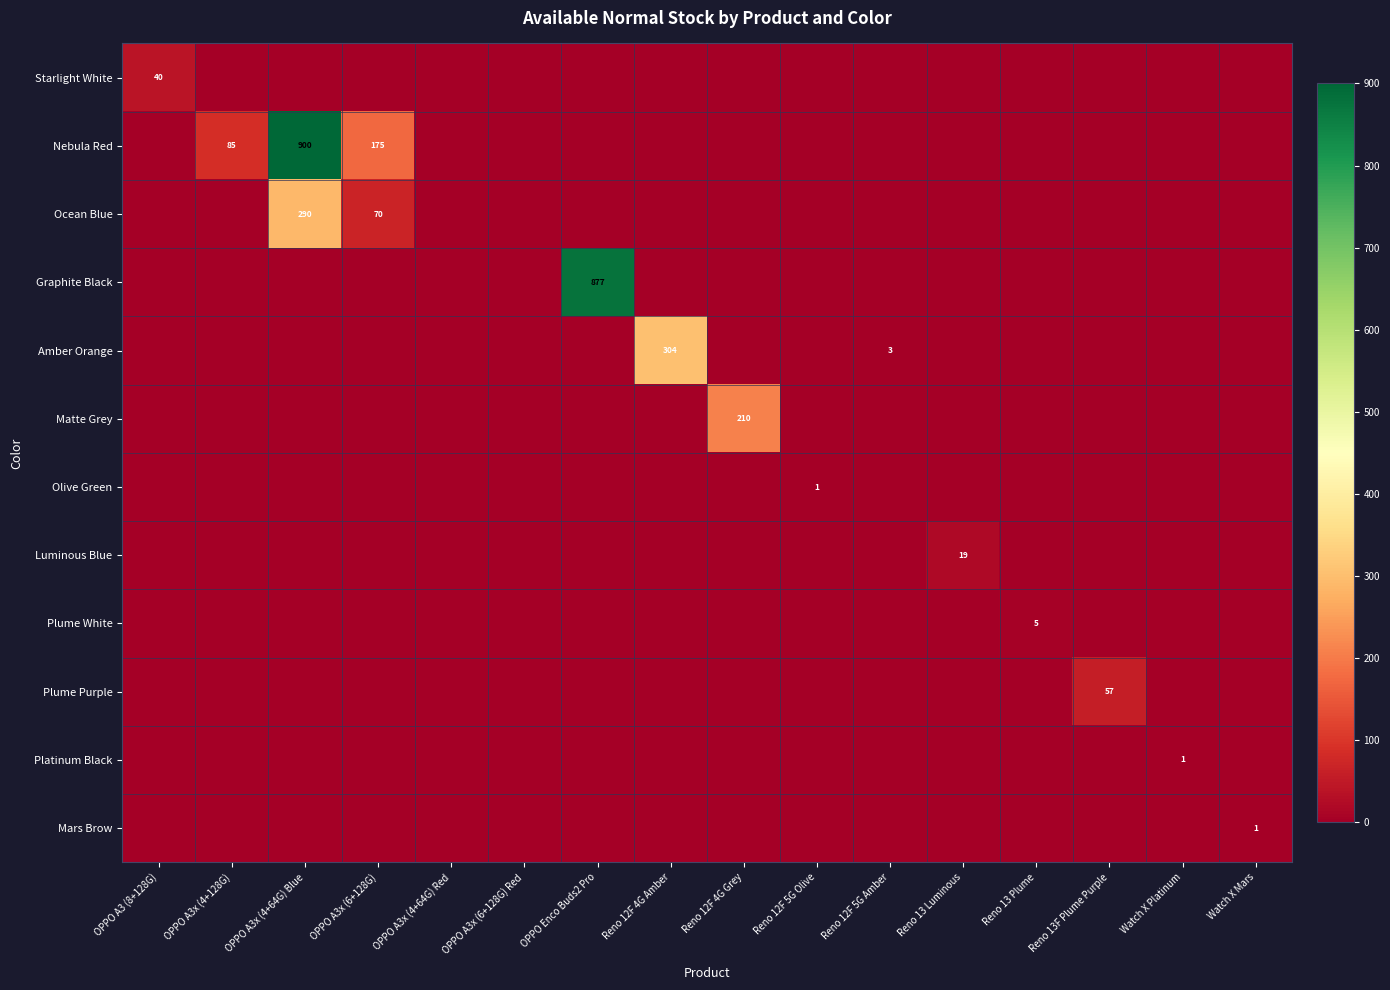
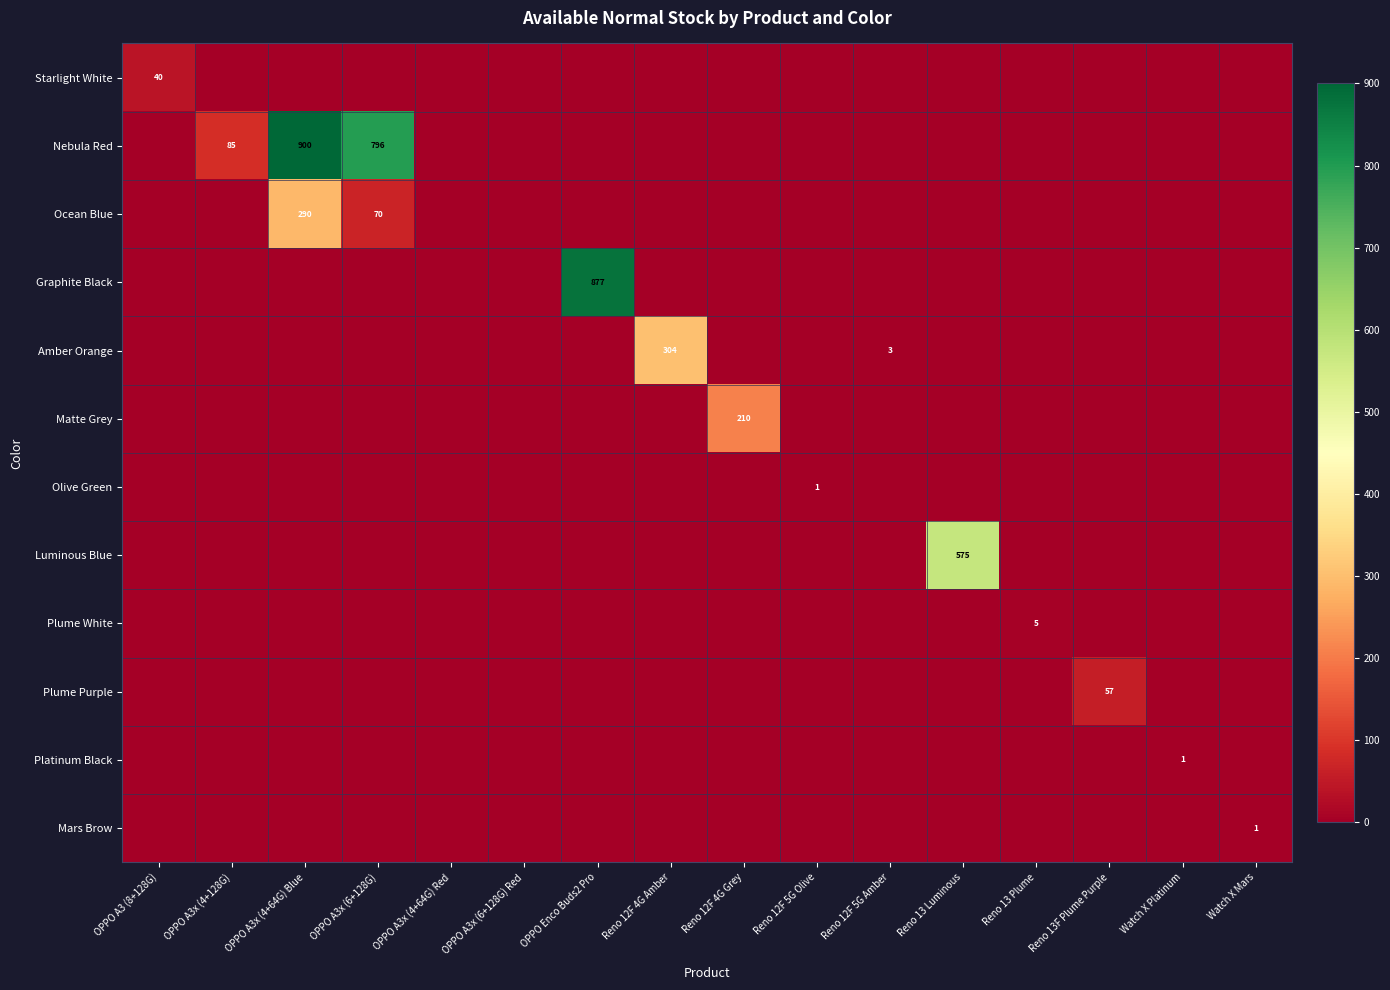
  {
    "Starlight White": {
      "OPPO A3 (8+128G)": 40
    },
    "Nebula Red": {
      "OPPO A3x (4+128G)": 85,
      "OPPO A3x (4+64G) Blue": 900,
-     "OPPO A3x (6+128G)": 175
+     "OPPO A3x (6+128G)": 796
    },
    "Ocean Blue": {
      "OPPO A3x (4+64G) Blue": 290,
      "OPPO A3x (6+128G)": 70
    },
    "Graphite Black": {
      "OPPO Enco Buds2 Pro": 877
    },
    "Amber Orange": {
      "Reno 12F 4G Amber": 304,
      "Reno 12F 5G Amber": 3
    },
    "Matte Grey": {
      "Reno 12F 4G Grey": 210
    },
    "Olive Green": {
      "Reno 12F 5G Olive": 1
    },
    "Luminous Blue": {
-     "Reno 13 Luminous": 19
+     "Reno 13 Luminous": 575
    },
    "Plume White": {
      "Reno 13 Plume": 5
    },
    "Plume Purple": {
      "Reno 13F Plume Purple": 57
    },
    "Platinum Black": {
      "Watch X Platinum": 1
    },
    "Mars Brow": {
      "Watch X Mars": 1
    }
  }
